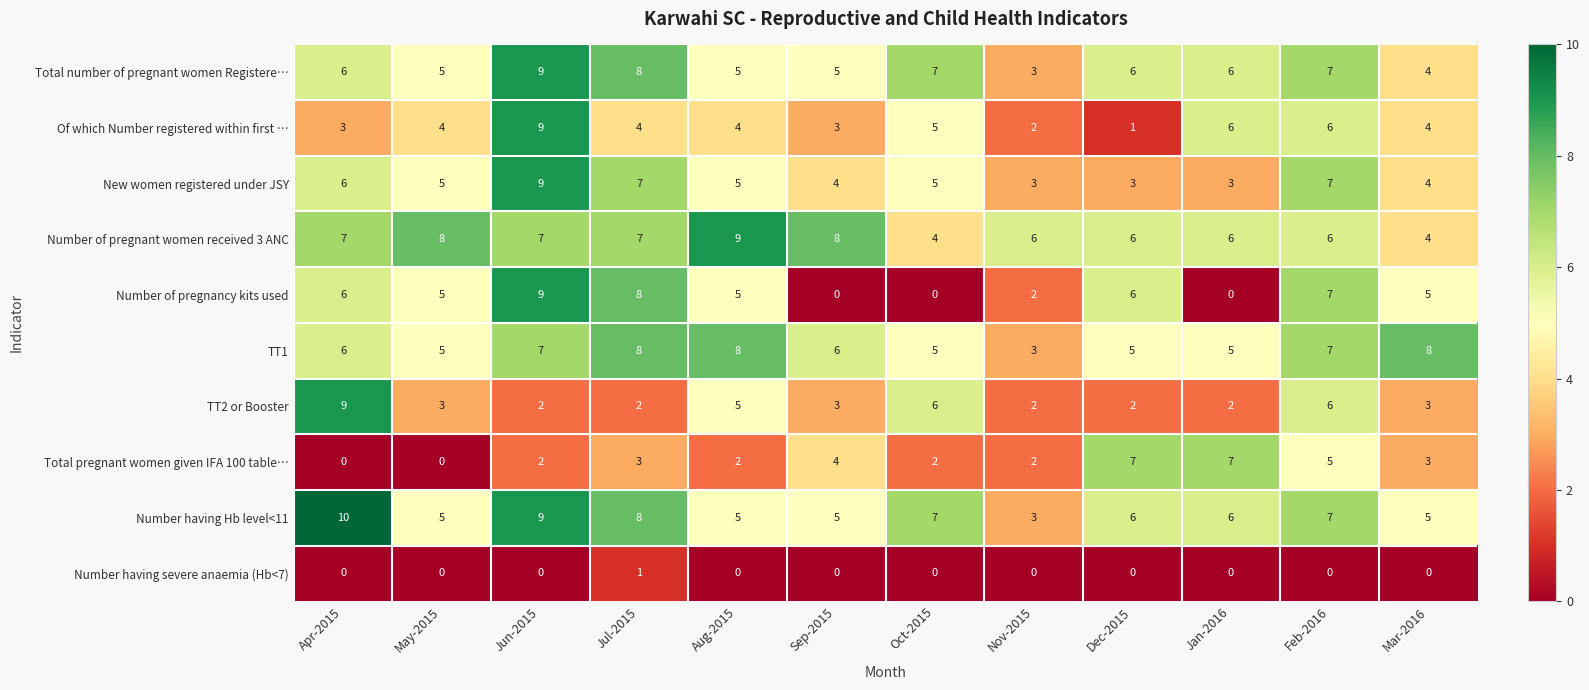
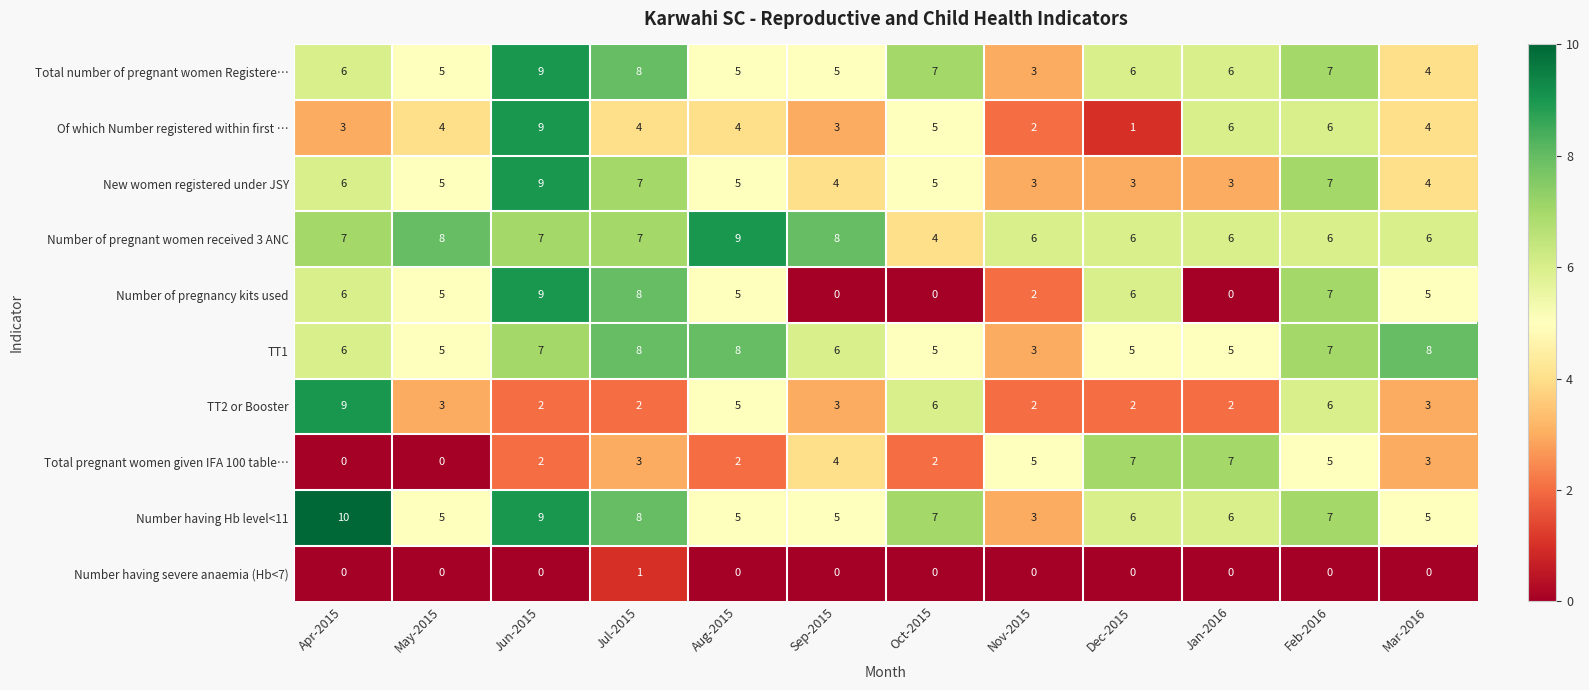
  {
    "Total number of pregnant women Registere…": {
      "Apr-2015": 6,
      "May-2015": 5,
      "Jun-2015": 9,
      "Jul-2015": 8,
      "Aug-2015": 5,
      "Sep-2015": 5,
      "Oct-2015": 7,
      "Nov-2015": 3,
      "Dec-2015": 6,
      "Jan-2016": 6,
      "Feb-2016": 7,
      "Mar-2016": 4
    },
    "Of which Number registered within first …": {
      "Apr-2015": 3,
      "May-2015": 4,
      "Jun-2015": 9,
      "Jul-2015": 4,
      "Aug-2015": 4,
      "Sep-2015": 3,
      "Oct-2015": 5,
      "Nov-2015": 2,
      "Dec-2015": 1,
      "Jan-2016": 6,
      "Feb-2016": 6,
      "Mar-2016": 4
    },
    "New women registered under JSY": {
      "Apr-2015": 6,
      "May-2015": 5,
      "Jun-2015": 9,
      "Jul-2015": 7,
      "Aug-2015": 5,
      "Sep-2015": 4,
      "Oct-2015": 5,
      "Nov-2015": 3,
      "Dec-2015": 3,
      "Jan-2016": 3,
      "Feb-2016": 7,
      "Mar-2016": 4
    },
    "Number of pregnant women received 3 ANC": {
      "Apr-2015": 7,
      "May-2015": 8,
      "Jun-2015": 7,
      "Jul-2015": 7,
      "Aug-2015": 9,
      "Sep-2015": 8,
      "Oct-2015": 4,
      "Nov-2015": 6,
      "Dec-2015": 6,
      "Jan-2016": 6,
      "Feb-2016": 6,
-     "Mar-2016": 4
+     "Mar-2016": 6
    },
    "Number of pregnancy kits used": {
      "Apr-2015": 6,
      "May-2015": 5,
      "Jun-2015": 9,
      "Jul-2015": 8,
      "Aug-2015": 5,
      "Sep-2015": 0,
      "Oct-2015": 0,
      "Nov-2015": 2,
      "Dec-2015": 6,
      "Jan-2016": 0,
      "Feb-2016": 7,
      "Mar-2016": 5
    },
    "TT1": {
      "Apr-2015": 6,
      "May-2015": 5,
      "Jun-2015": 7,
      "Jul-2015": 8,
      "Aug-2015": 8,
      "Sep-2015": 6,
      "Oct-2015": 5,
      "Nov-2015": 3,
      "Dec-2015": 5,
      "Jan-2016": 5,
      "Feb-2016": 7,
      "Mar-2016": 8
    },
    "TT2 or Booster": {
      "Apr-2015": 9,
      "May-2015": 3,
      "Jun-2015": 2,
      "Jul-2015": 2,
      "Aug-2015": 5,
      "Sep-2015": 3,
      "Oct-2015": 6,
      "Nov-2015": 2,
      "Dec-2015": 2,
      "Jan-2016": 2,
      "Feb-2016": 6,
      "Mar-2016": 3
    },
    "Total pregnant women given IFA 100 table…": {
      "Apr-2015": 0,
      "May-2015": 0,
      "Jun-2015": 2,
      "Jul-2015": 3,
      "Aug-2015": 2,
      "Sep-2015": 4,
      "Oct-2015": 2,
-     "Nov-2015": 2,
+     "Nov-2015": 5,
      "Dec-2015": 7,
      "Jan-2016": 7,
      "Feb-2016": 5,
      "Mar-2016": 3
    },
    "Number having Hb level<11": {
      "Apr-2015": 10,
      "May-2015": 5,
      "Jun-2015": 9,
      "Jul-2015": 8,
      "Aug-2015": 5,
      "Sep-2015": 5,
      "Oct-2015": 7,
      "Nov-2015": 3,
      "Dec-2015": 6,
      "Jan-2016": 6,
      "Feb-2016": 7,
      "Mar-2016": 5
    },
    "Number having severe anaemia (Hb<7)": {
      "Apr-2015": 0,
      "May-2015": 0,
      "Jun-2015": 0,
      "Jul-2015": 1,
      "Aug-2015": 0,
      "Sep-2015": 0,
      "Oct-2015": 0,
      "Nov-2015": 0,
      "Dec-2015": 0,
      "Jan-2016": 0,
      "Feb-2016": 0,
      "Mar-2016": 0
    }
  }
